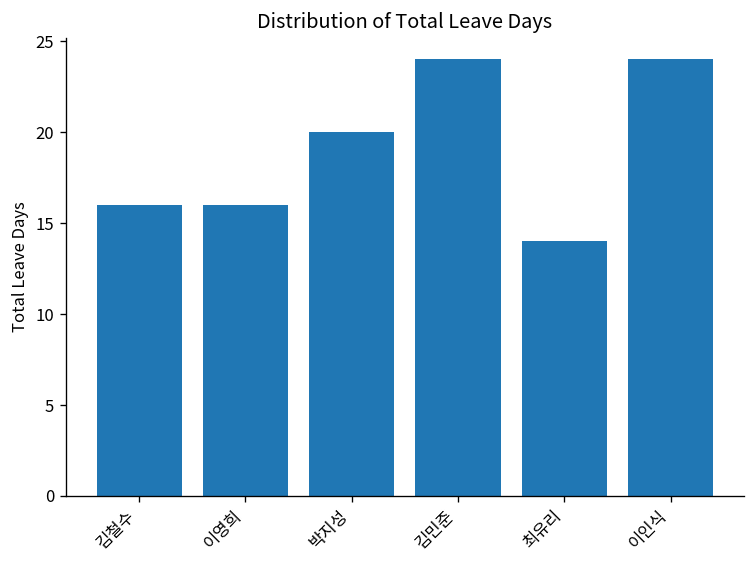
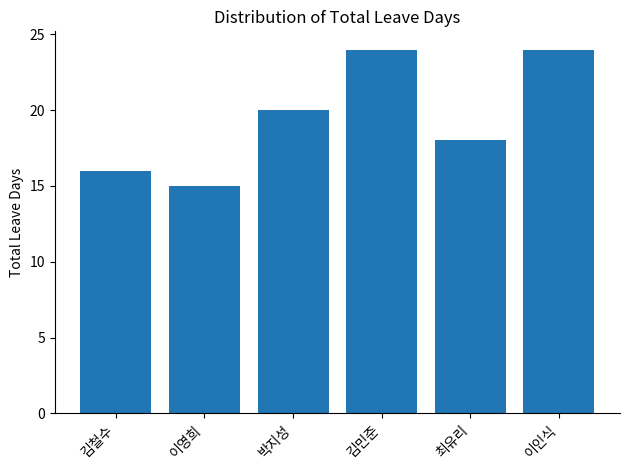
  {
    "김철수": 16,
-   "이영희": 16,
+   "이영희": 15,
    "박지성": 20,
    "김민준": 24,
-   "최유리": 14,
+   "최유리": 18,
    "이인식": 24
  }
